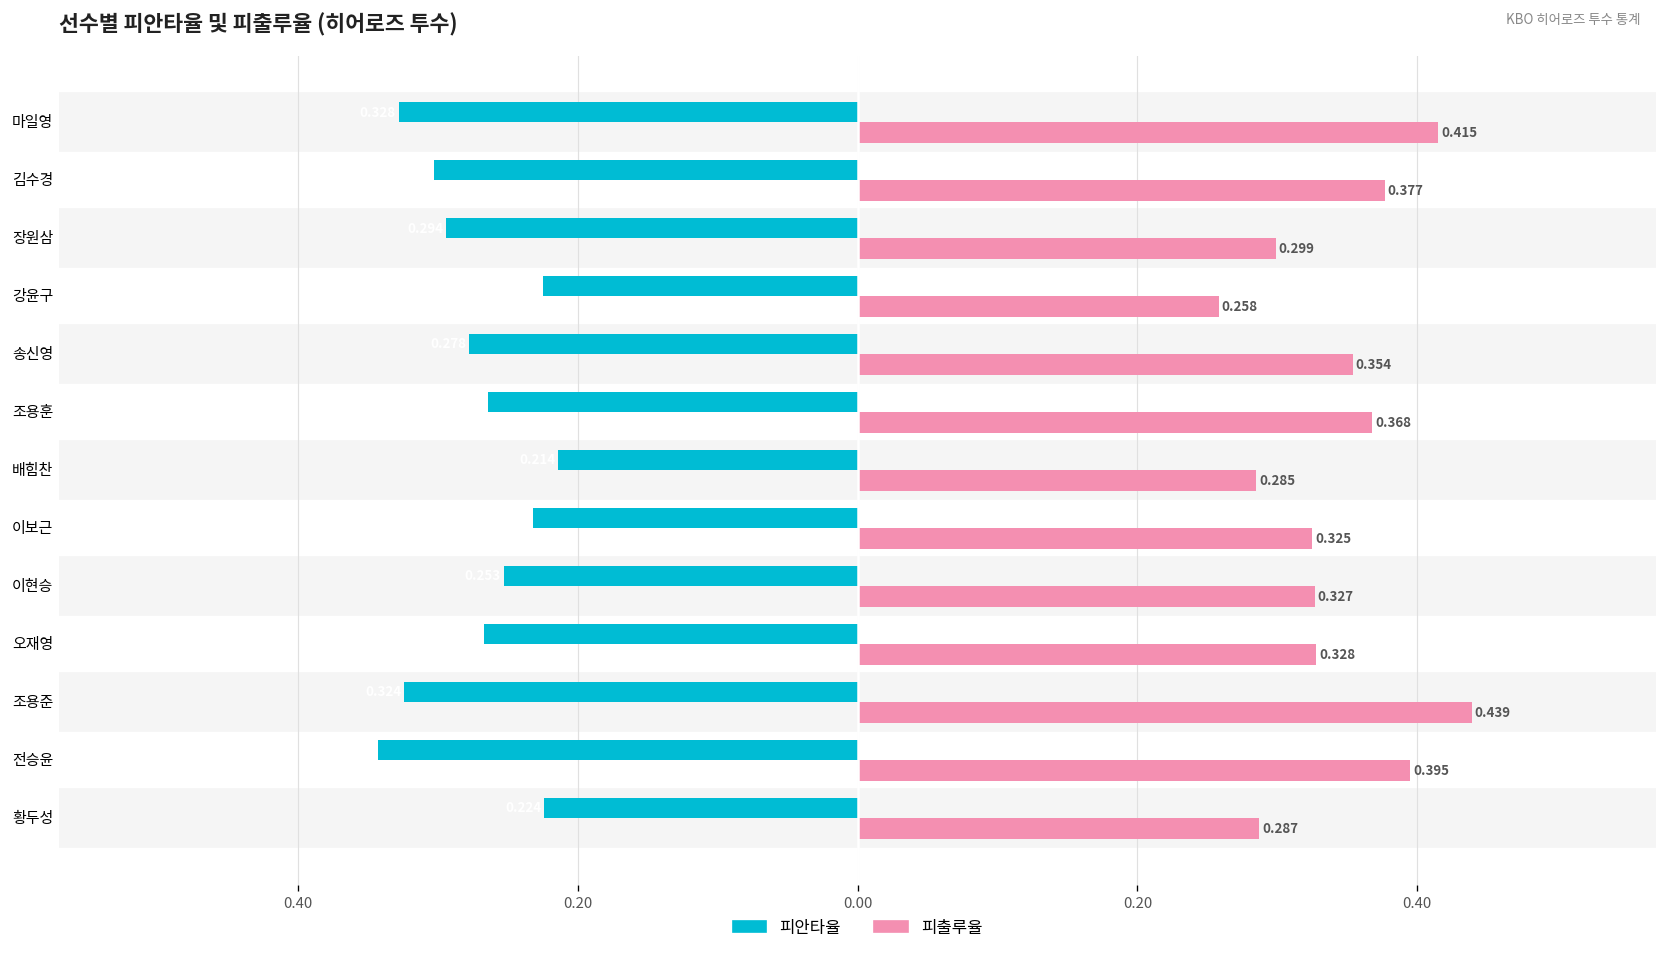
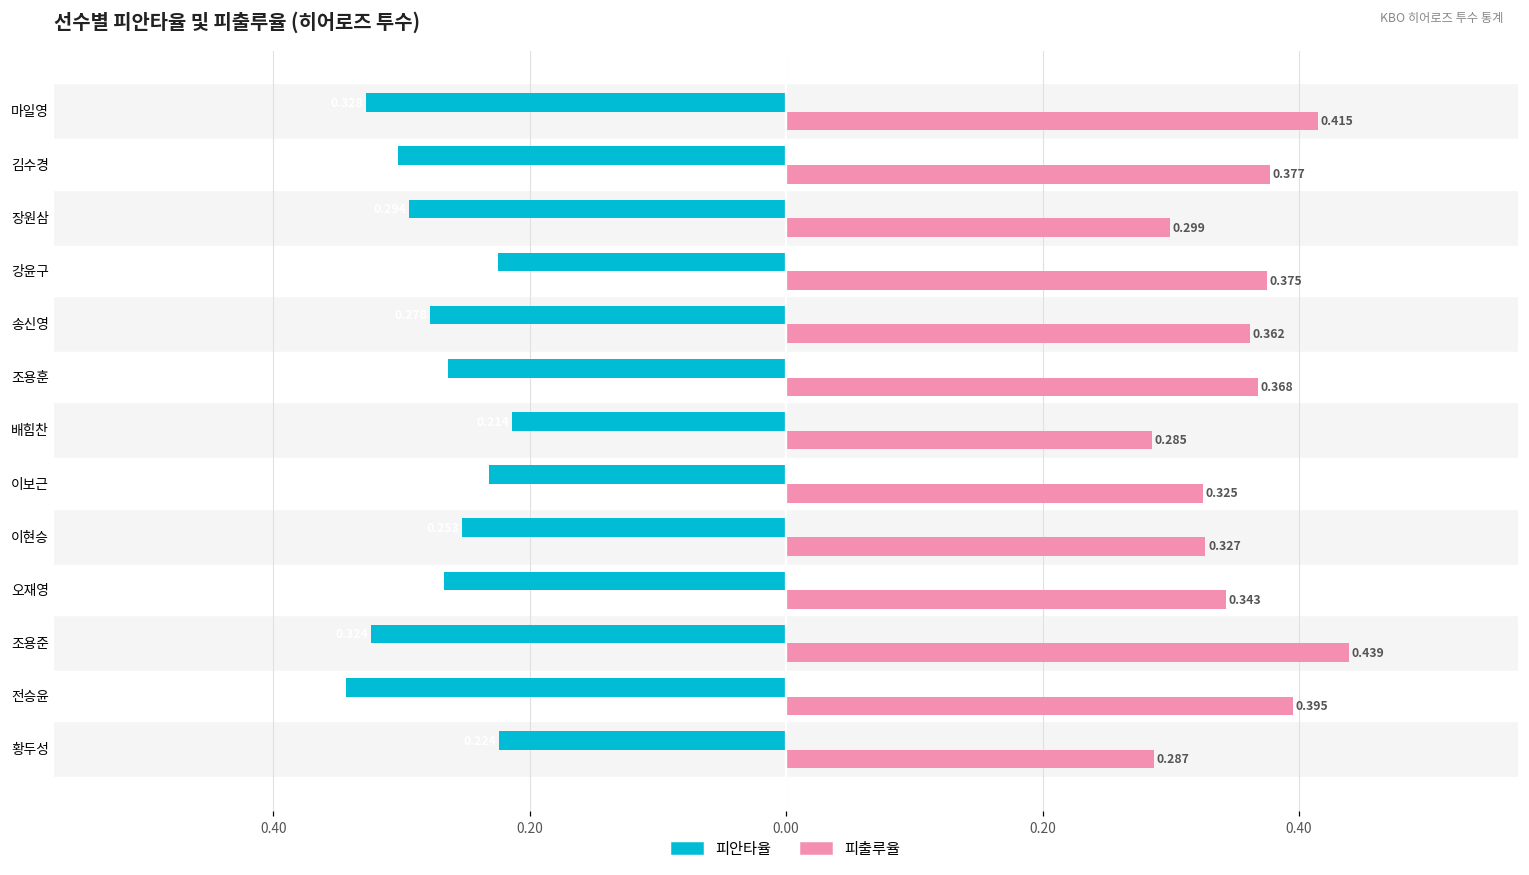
  {
    "피출루율": {
      "마일영": 0.415,
      "김수경": 0.377,
      "장원삼": 0.299,
-     "강윤구": 0.258,
-     "송신영": 0.354,
+     "강윤구": 0.375,
+     "송신영": 0.362,
      "조용훈": 0.368,
      "배힘찬": 0.285,
      "이보근": 0.325,
      "이현승": 0.327,
-     "오재영": 0.328,
+     "오재영": 0.343,
      "조용준": 0.439,
      "전승윤": 0.395,
      "황두성": 0.287
    }
  }
